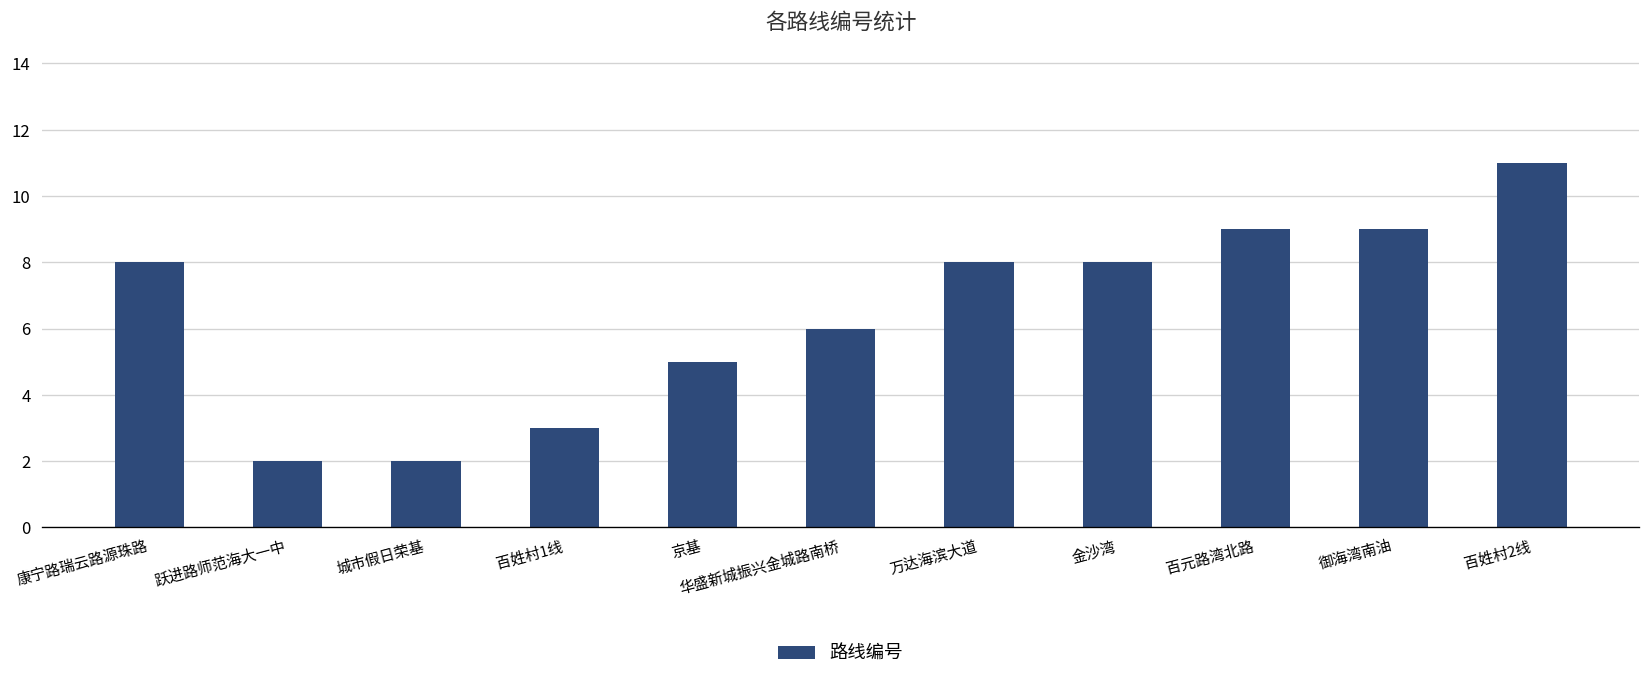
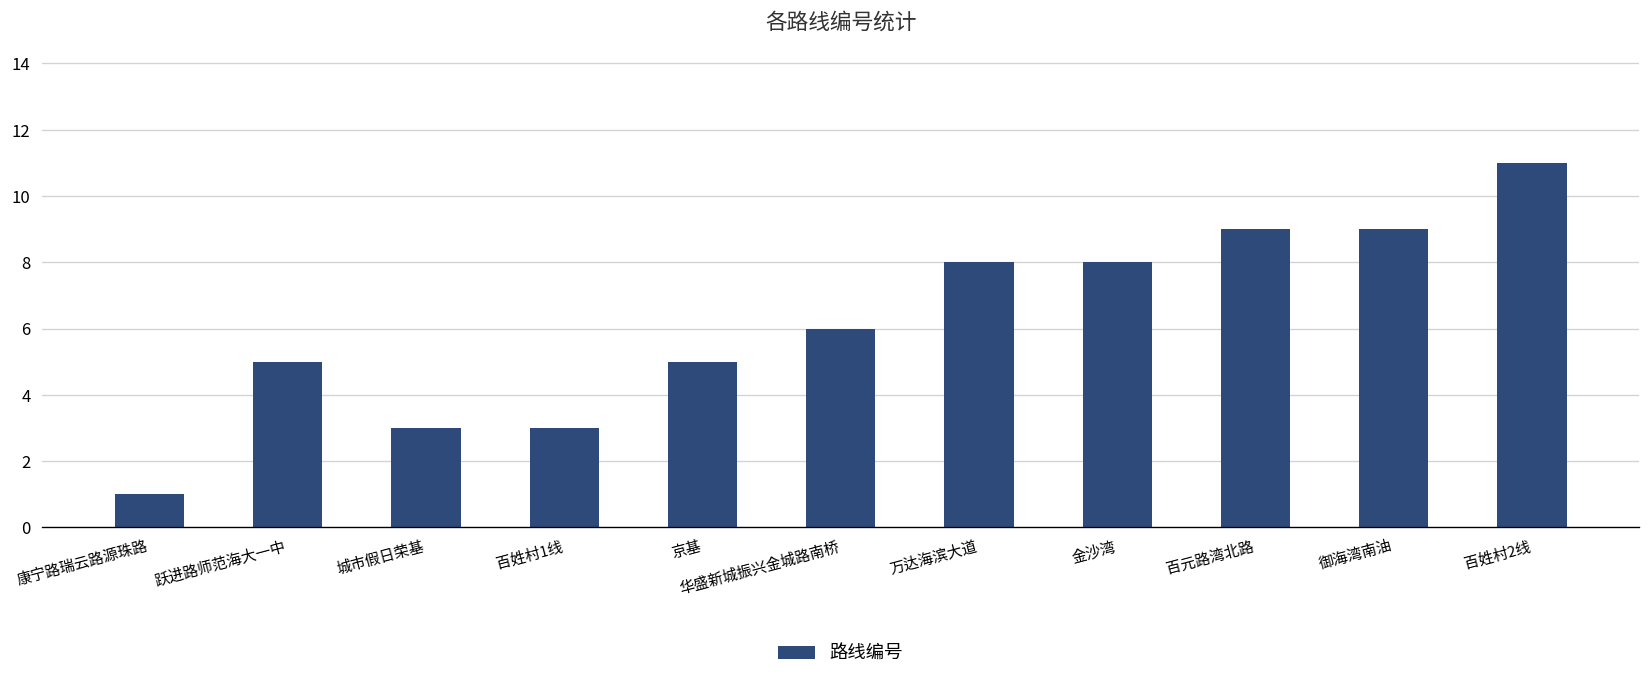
  {
-   "康宁路瑞云路源珠路": 8,
-   "跃进路师范海大一中": 2,
-   "城市假日荣基": 2,
+   "康宁路瑞云路源珠路": 1,
+   "跃进路师范海大一中": 5,
+   "城市假日荣基": 3,
    "百姓村1线": 3,
    "京基": 5,
    "华盛新城振兴金城路南桥": 6,
    "万达海滨大道": 8,
    "金沙湾": 8,
    "百元路湾北路": 9,
    "御海湾南油": 9,
    "百姓村2线": 11
  }
